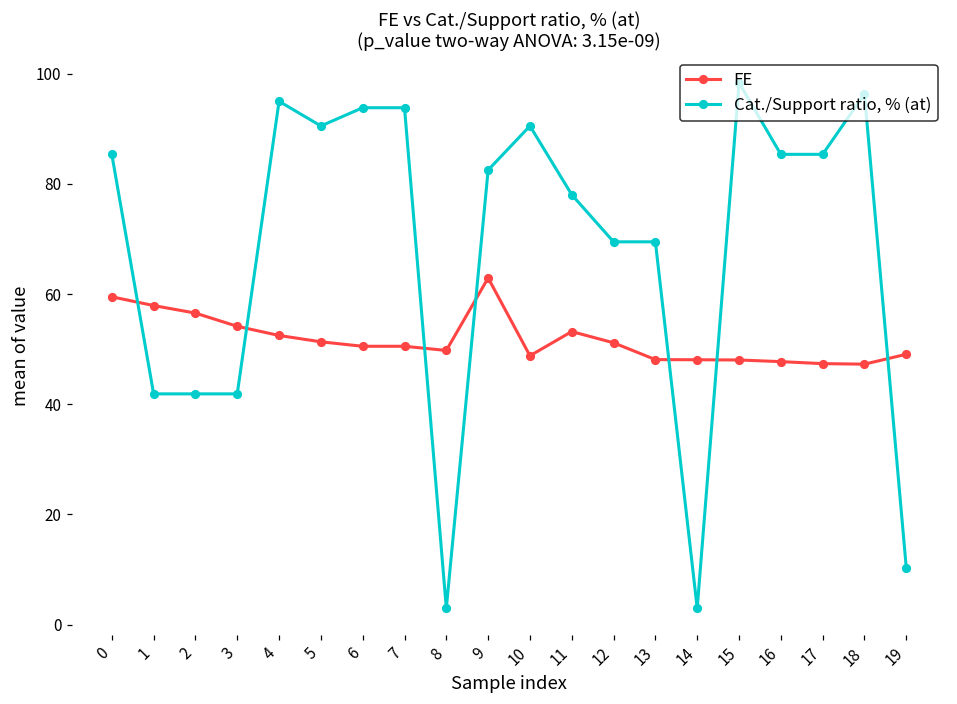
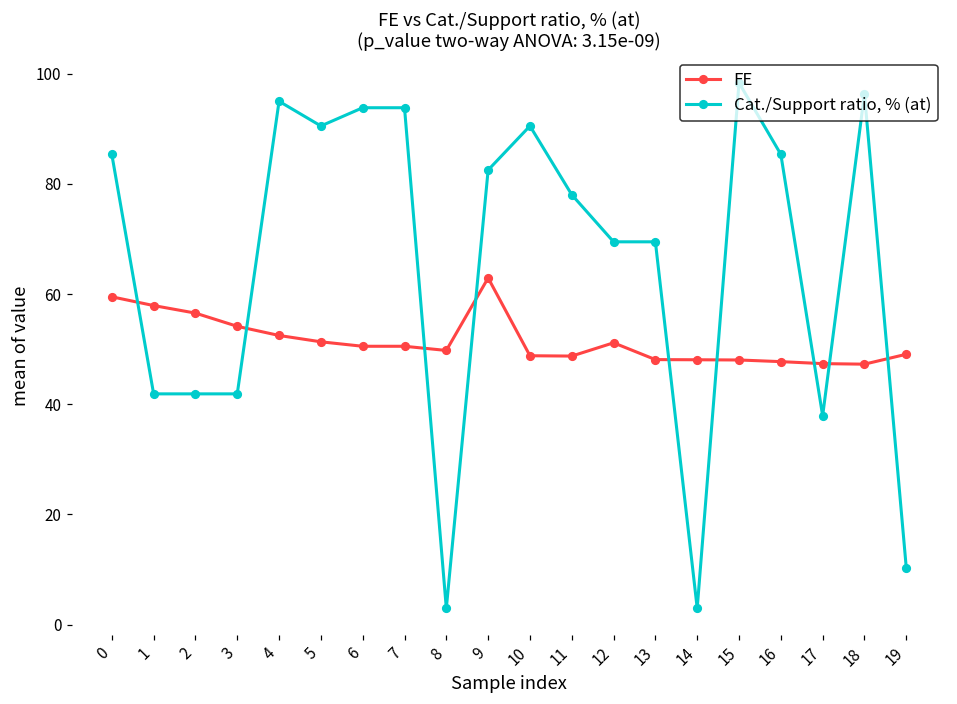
  {
    "FE": {
      "0": 60,
      "1": 58,
      "2": 57,
      "3": 54,
      "4": 52,
      "5": 51,
      "6": 51,
      "7": 51,
      "8": 50,
      "9": 63,
      "10": 49,
-     "11": 53,
+     "11": 49,
      "12": 51,
      "13": 48,
      "14": 48,
      "15": 48,
      "16": 48,
      "17": 47,
      "18": 47,
      "19": 49
    },
    "Cat./Support ratio, % (at)": {
      "0": 85,
      "1": 42,
      "2": 42,
      "3": 42,
      "4": 95,
      "5": 91,
      "6": 94,
      "7": 94,
      "8": 3,
      "9": 83,
      "10": 91,
      "11": 78,
      "12": 69,
      "13": 69,
      "14": 3,
      "16": 85,
-     "17": 85,
+     "17": 38,
      "19": 10
    }
  }
